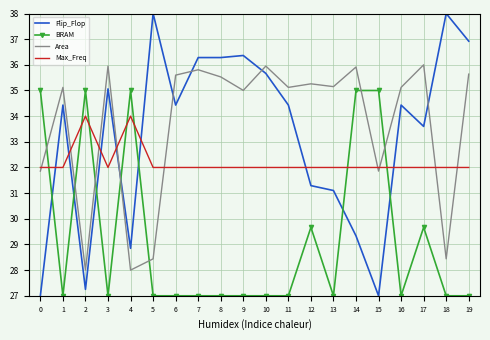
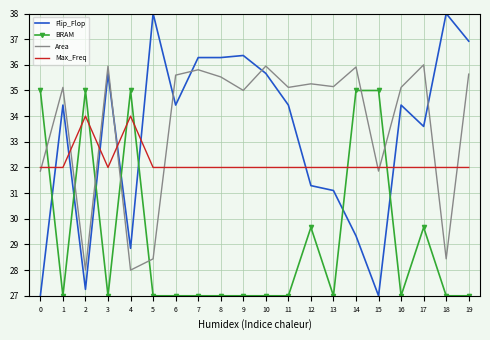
  {
    "Flip_Flop": {
      "0": 27.0,
      "1": 34.4,
      "2": 27.2,
-     "3": 35.1,
+     "3": 35.7,
      "4": 28.8,
      "5": 38.0,
      "6": 34.4,
      "7": 36.3,
      "8": 36.3,
      "9": 36.4,
      "10": 35.7,
      "11": 34.4,
      "12": 31.3,
      "13": 31.1,
      "14": 29.3,
      "15": 27.0,
      "16": 34.4,
      "17": 33.6,
      "18": 38.0,
      "19": 36.9
    },
    "BRAM": {
      "0": 35.0,
      "1": 27.0,
      "2": 35.0,
      "3": 27.0,
      "4": 35.0,
      "5": 27.0,
      "6": 27.0,
      "7": 27.0,
      "8": 27.0,
      "9": 27.0,
      "10": 27.0,
      "11": 27.0,
      "12": 29.7,
      "13": 27.0,
      "14": 35.0,
      "15": 35.0,
      "16": 27.0,
      "17": 29.7,
      "18": 27.0,
      "19": 27.0
    },
    "Area": {
      "0": 31.9,
      "1": 35.1,
      "2": 28.0,
      "3": 36.0,
      "4": 28.0,
      "5": 28.4,
      "6": 35.6,
      "7": 35.8,
      "8": 35.5,
      "9": 35.0,
      "10": 36.0,
      "11": 35.1,
      "12": 35.3,
      "13": 35.2,
      "14": 35.9,
      "15": 31.9,
      "16": 35.1,
      "17": 36.0,
      "18": 28.4,
      "19": 35.6
    },
    "Max_Freq": {
      "0": 32.0,
      "1": 32.0,
      "2": 34.0,
      "3": 32.0,
      "4": 34.0,
      "5": 32.0,
      "6": 32.0,
      "7": 32.0,
      "8": 32.0,
      "9": 32.0,
      "10": 32.0,
      "11": 32.0,
      "12": 32.0,
      "13": 32.0,
      "14": 32.0,
      "15": 32.0,
      "16": 32.0,
      "17": 32.0,
      "18": 32.0,
      "19": 32.0
    }
  }
